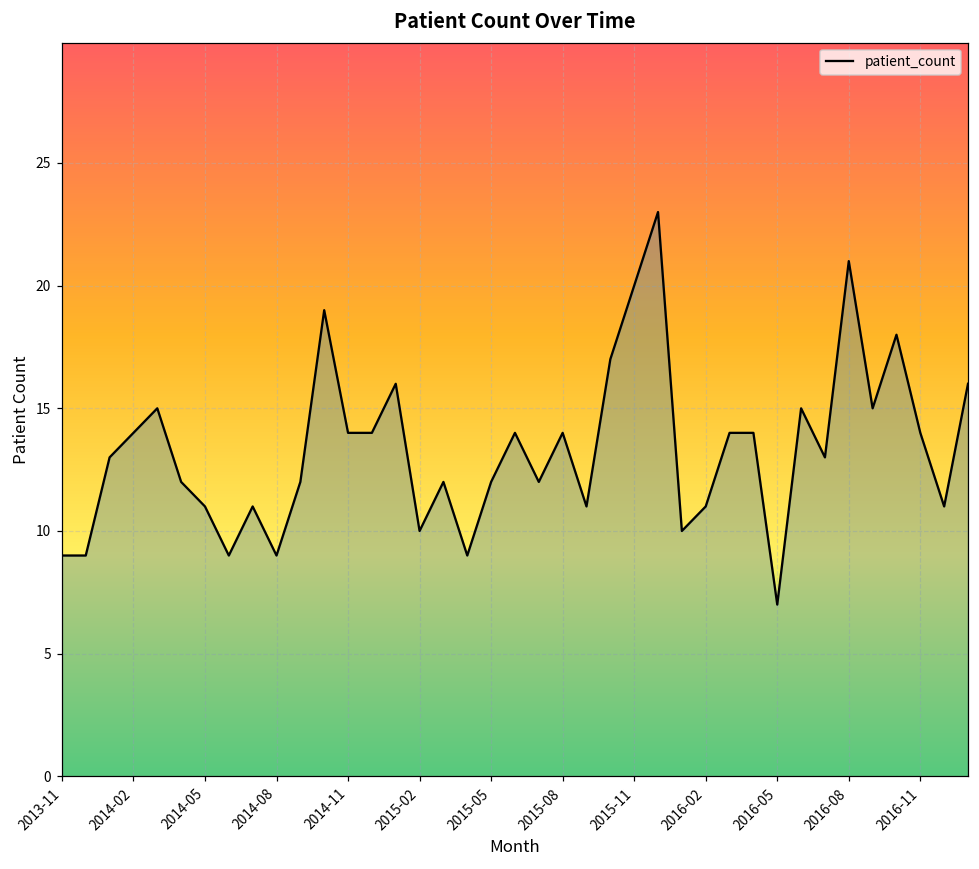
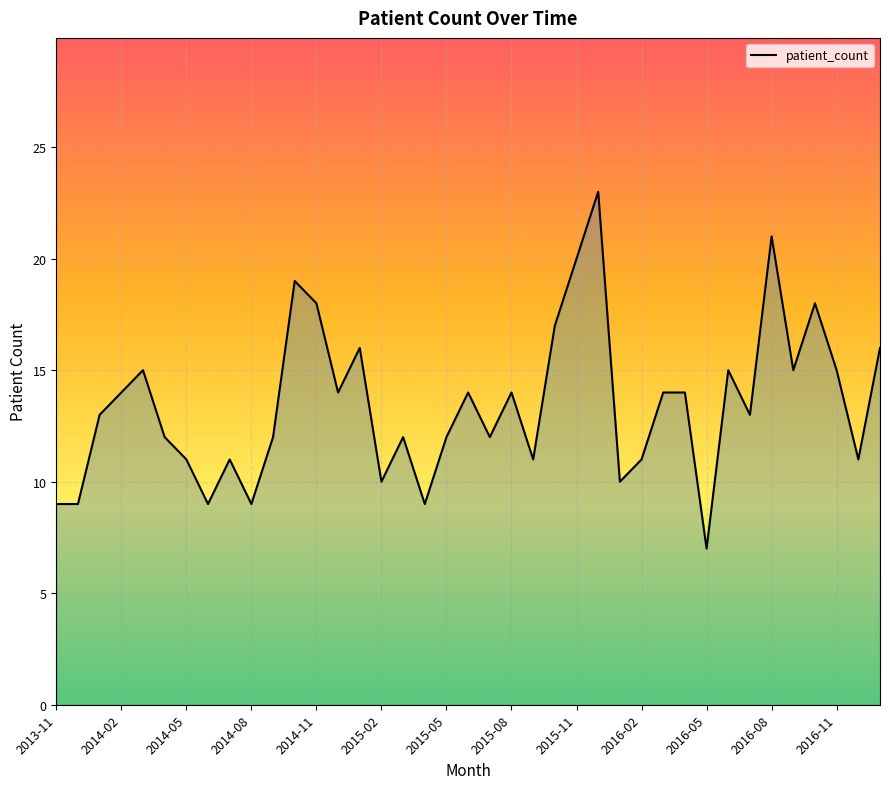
  {
    "2013-11": 9,
    "2014-02": 14,
    "2014-05": 11,
    "2014-08": 9,
-   "2014-11": 14,
+   "2014-11": 18,
    "2015-02": 10,
    "2015-05": 12,
    "2015-08": 14,
    "2015-11": 20,
    "2016-02": 11,
    "2016-05": 7,
    "2016-08": 21,
-   "2016-11": 14
+   "2016-11": 15
  }
